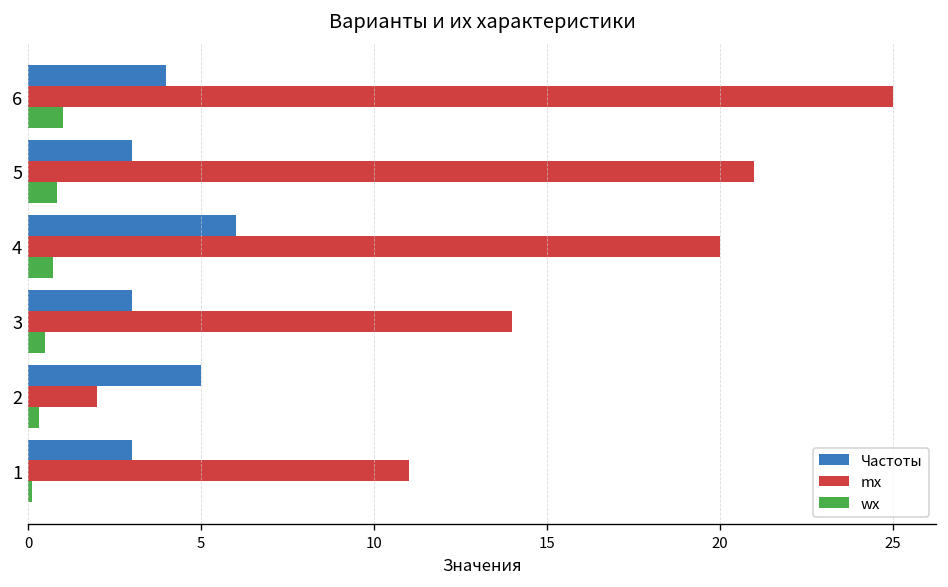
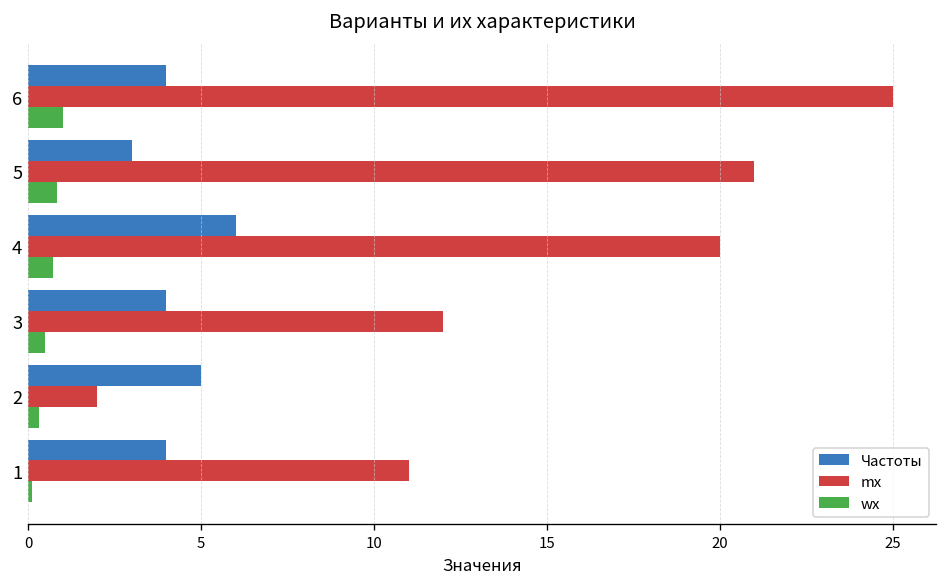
  {
    "Частоты": {
      "6": 4,
      "5": 3,
      "4": 6,
-     "3": 3,
+     "3": 4,
      "2": 5,
-     "1": 3
+     "1": 4
    },
    "mx": {
      "6": 25,
      "5": 21,
      "4": 20,
-     "3": 14,
+     "3": 12,
      "2": 2,
      "1": 11
    },
    "wx": {
      "6": 1,
      "5": 0.8,
      "4": 0.7,
      "3": 0.5,
      "2": 0.3,
      "1": 0.1
    }
  }
